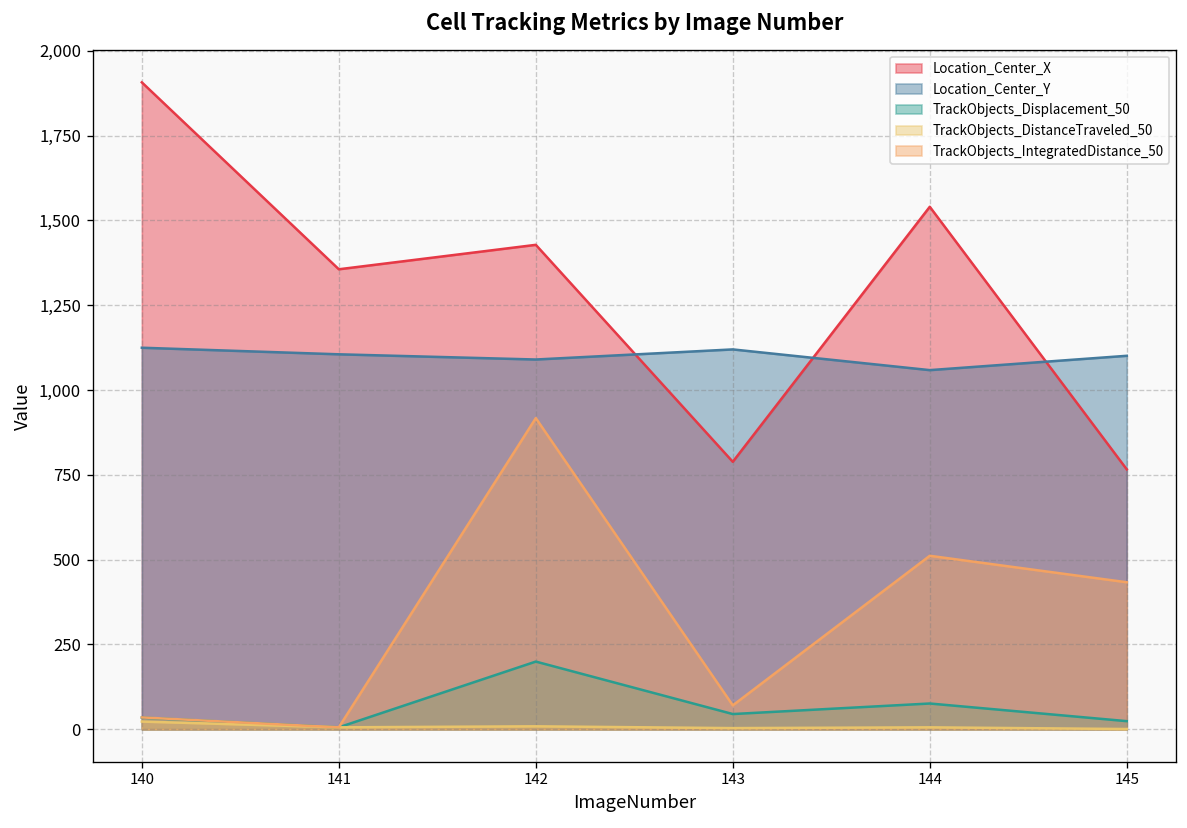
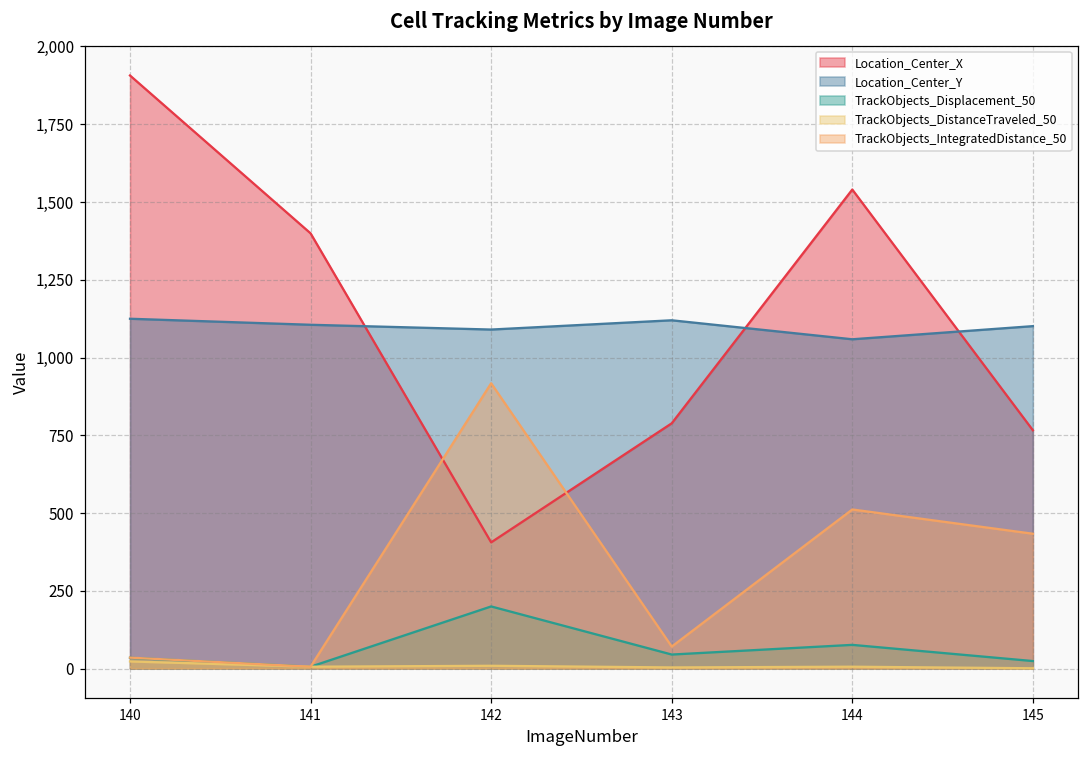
  {
    "Location_Center_X": {
      "140": "1,910",
-     "141": "1,360",
-     "142": "1,430",
+     "141": "1,400",
+     "142": "410",
      "143": "790",
      "144": "1,540",
      "145": "770"
    }
  }
